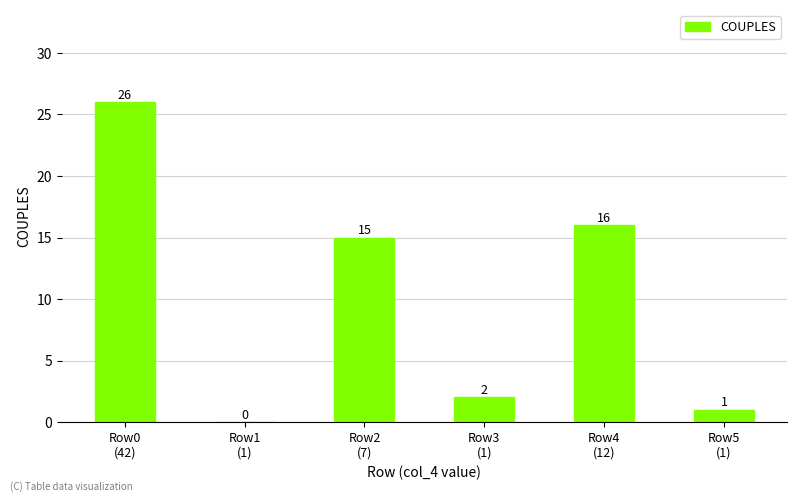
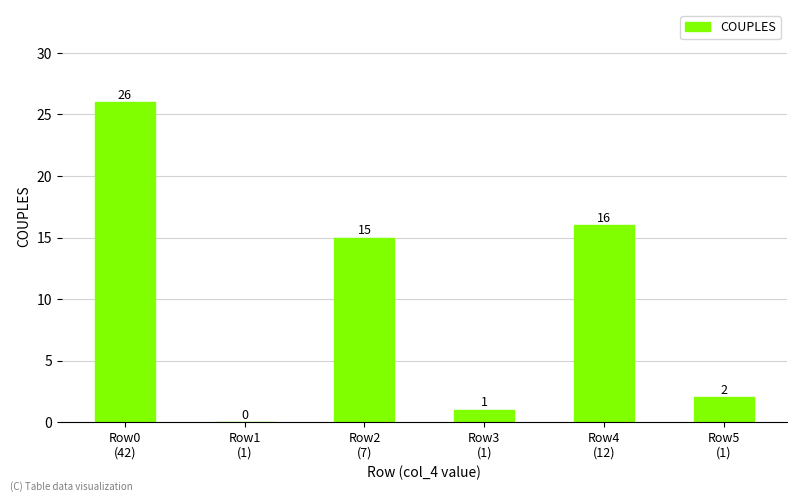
  {
    "Row0 (42)": 26,
    "Row1 (1)": 0,
    "Row2 (7)": 15,
-   "Row3 (1)": 2,
+   "Row3 (1)": 1,
    "Row4 (12)": 16,
-   "Row5 (1)": 1
+   "Row5 (1)": 2
  }
